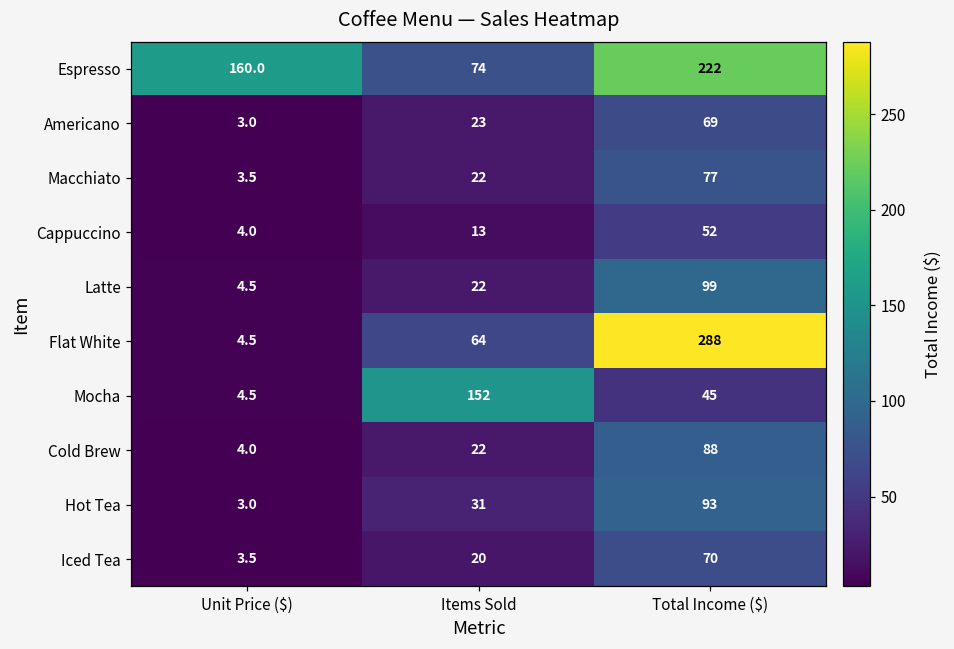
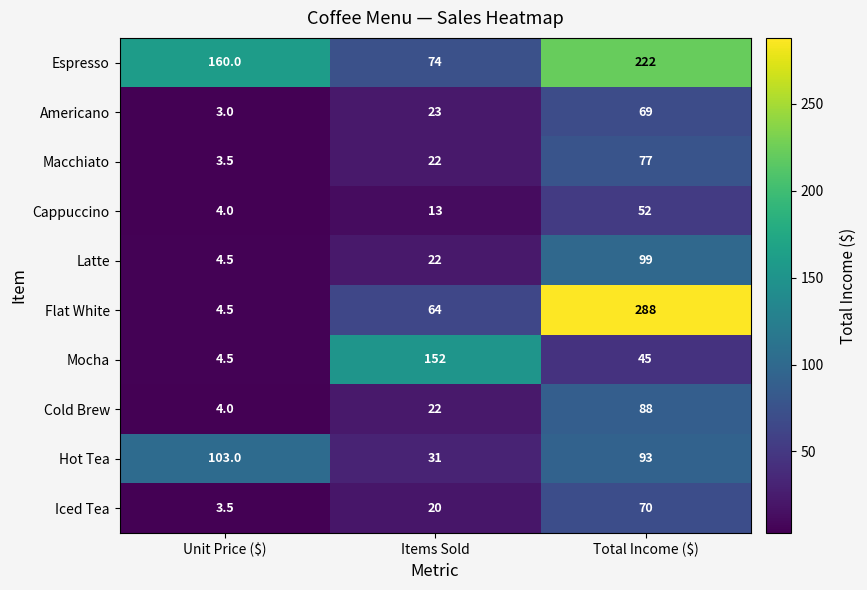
  {
    "Espresso": {
      "Unit Price ($)": 160.0,
      "Items Sold": 74,
      "Total Income ($)": 222
    },
    "Americano": {
      "Unit Price ($)": 3.0,
      "Items Sold": 23,
      "Total Income ($)": 69
    },
    "Macchiato": {
      "Unit Price ($)": 3.5,
      "Items Sold": 22,
      "Total Income ($)": 77
    },
    "Cappuccino": {
      "Unit Price ($)": 4.0,
      "Items Sold": 13,
      "Total Income ($)": 52
    },
    "Latte": {
      "Unit Price ($)": 4.5,
      "Items Sold": 22,
      "Total Income ($)": 99
    },
    "Flat White": {
      "Unit Price ($)": 4.5,
      "Items Sold": 64,
      "Total Income ($)": 288
    },
    "Mocha": {
      "Unit Price ($)": 4.5,
      "Items Sold": 152,
      "Total Income ($)": 45
    },
    "Cold Brew": {
      "Unit Price ($)": 4.0,
      "Items Sold": 22,
      "Total Income ($)": 88
    },
    "Hot Tea": {
-     "Unit Price ($)": 3.0,
+     "Unit Price ($)": 103.0,
      "Items Sold": 31,
      "Total Income ($)": 93
    },
    "Iced Tea": {
      "Unit Price ($)": 3.5,
      "Items Sold": 20,
      "Total Income ($)": 70
    }
  }
